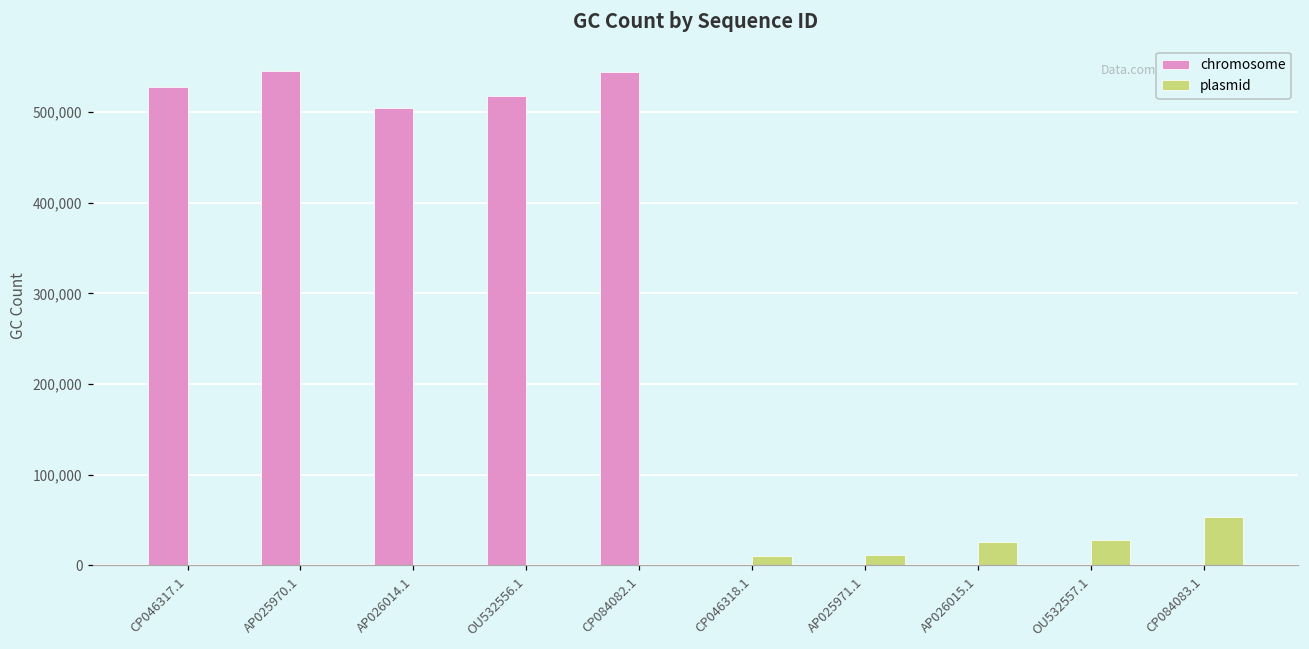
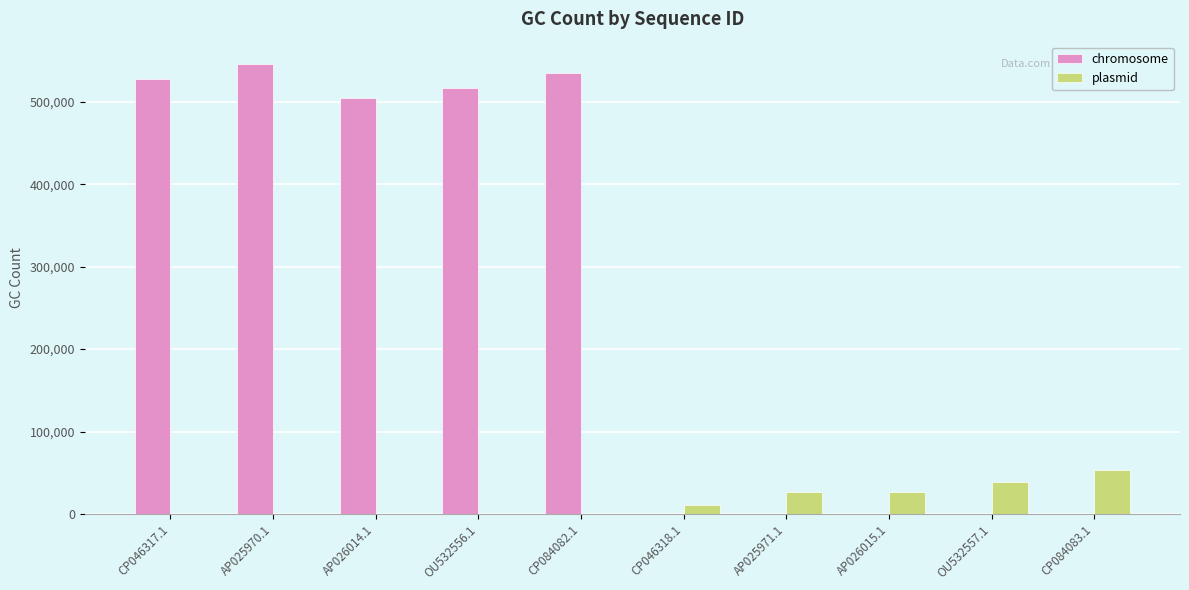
  {
    "chromosome": {
      "CP046317.1": "530,000",
      "AP025970.1": "550,000",
      "AP026014.1": "500,000",
      "OU532556.1": "520,000",
-     "CP084082.1": "540,000",
+     "CP084082.1": "530,000",
      "CP046318.1": "0",
      "AP025971.1": "0",
      "AP026015.1": "0",
      "OU532557.1": "0",
      "CP084083.1": "0"
    },
    "plasmid": {
      "CP046317.1": "0",
      "AP025970.1": "0",
      "AP026014.1": "0",
      "OU532556.1": "0",
      "CP084082.1": "0",
      "CP046318.1": "10,000",
-     "AP025971.1": "10,000",
+     "AP025971.1": "30,000",
      "AP026015.1": "30,000",
-     "OU532557.1": "30,000",
+     "OU532557.1": "40,000",
      "CP084083.1": "50,000"
    }
  }
